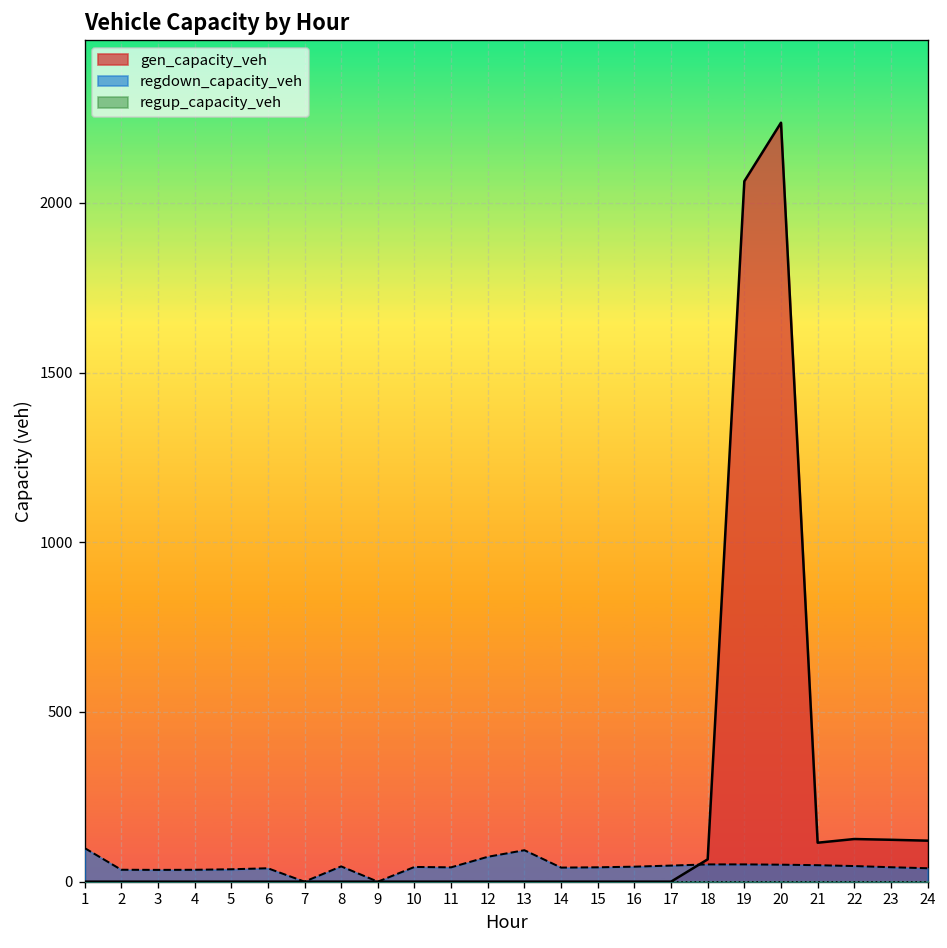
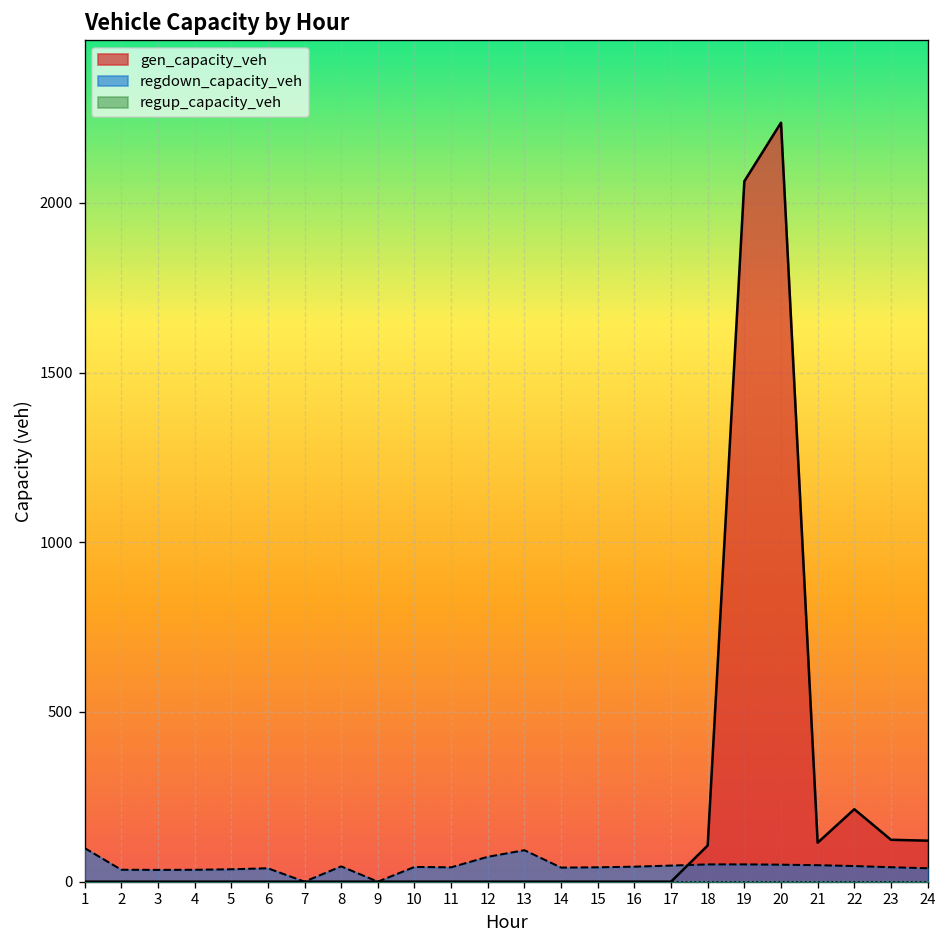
  {
    "gen_capacity_veh": {
-     "18": 70,
+     "18": 110,
      "19": 2060,
      "20": 2240,
      "21": 110,
-     "22": 130,
+     "22": 210,
      "23": 120,
      "24": 120
    },
    "regdown_capacity_veh": {
      "1": 100,
      "2": 40,
      "3": 30,
      "4": 40,
      "5": 40,
      "6": 40,
      "8": 50,
      "10": 40,
      "11": 40,
      "12": 70,
      "13": 90,
      "14": 40,
      "15": 40,
      "16": 40,
      "17": 50,
      "18": 50,
      "19": 50,
      "20": 50,
      "21": 50,
      "22": 50,
      "23": 40,
      "24": 40
    },
    "regup_capacity_veh": {
      "18": 0,
      "19": 0,
      "20": 0,
      "21": 0,
      "22": 0,
      "23": 0,
      "24": 0
    }
  }
